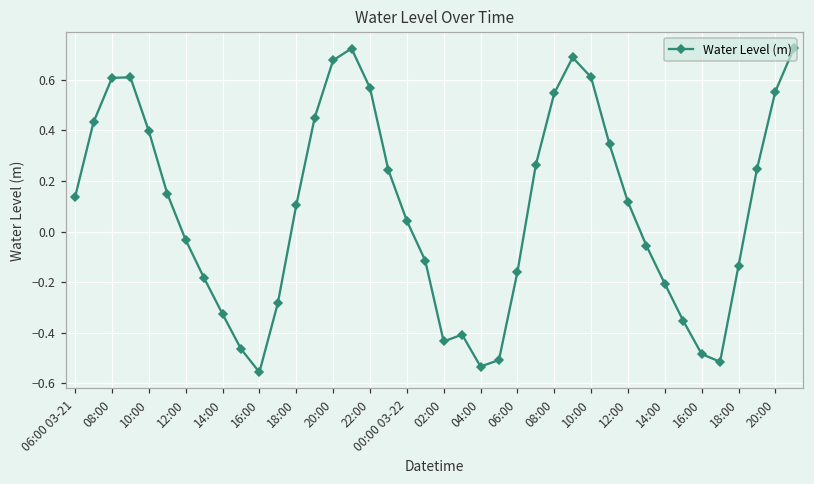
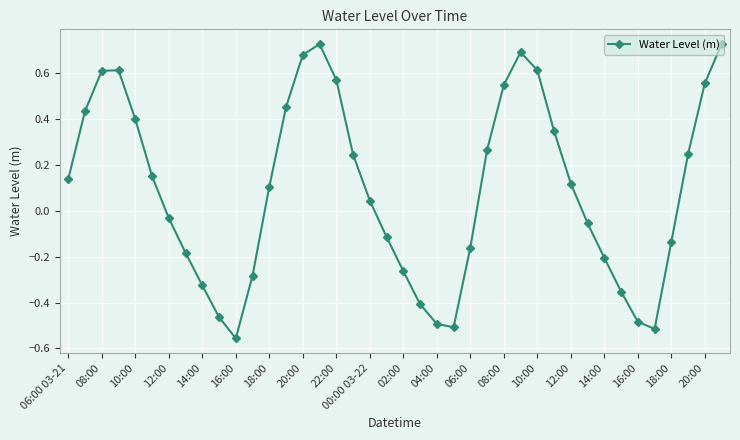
  {
    "06:00 03-21": 0.14,
    "22:00": 0.57,
    "00:00 03-22": 0.04,
-   "02:00": -0.43,
-   "04:00": -0.53,
+   "02:00": -0.26,
+   "04:00": -0.49,
    "06:00": -0.16
  }
